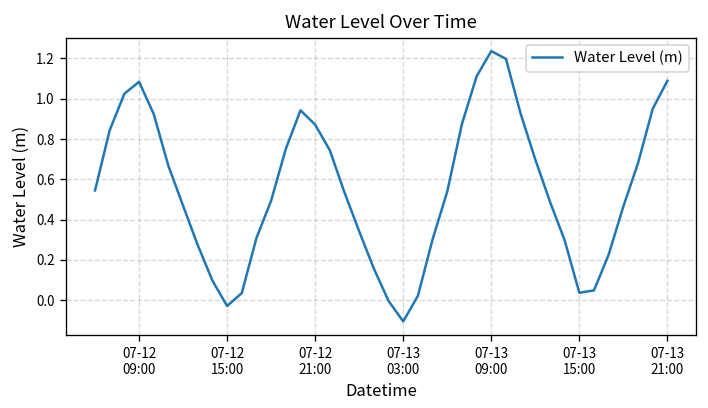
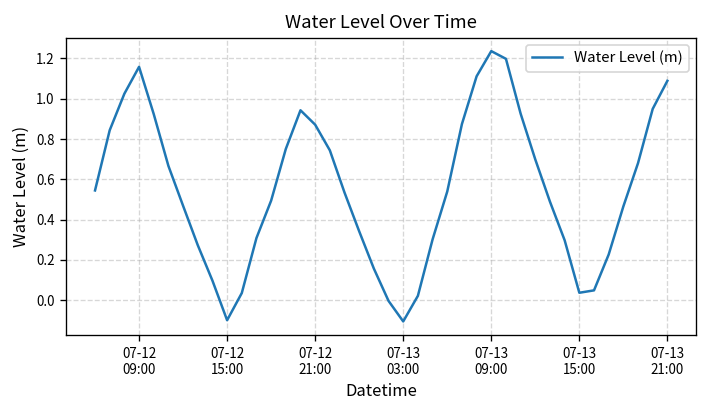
  {
-   "07-12 09:00": 1.08,
-   "07-12 15:00": -0.03,
+   "07-12 09:00": 1.16,
+   "07-12 15:00": -0.10,
    "07-12 21:00": 0.87,
    "07-13 03:00": -0.10,
    "07-13 09:00": 1.24,
    "07-13 15:00": 0.04,
    "07-13 21:00": 1.09
  }
